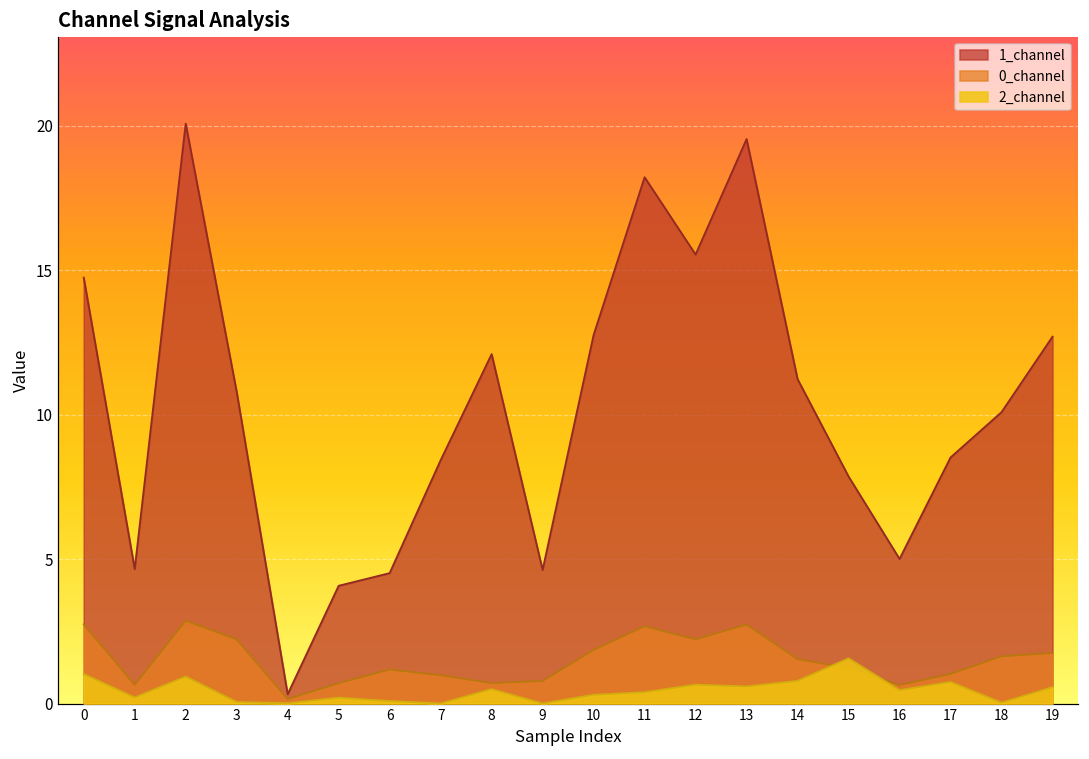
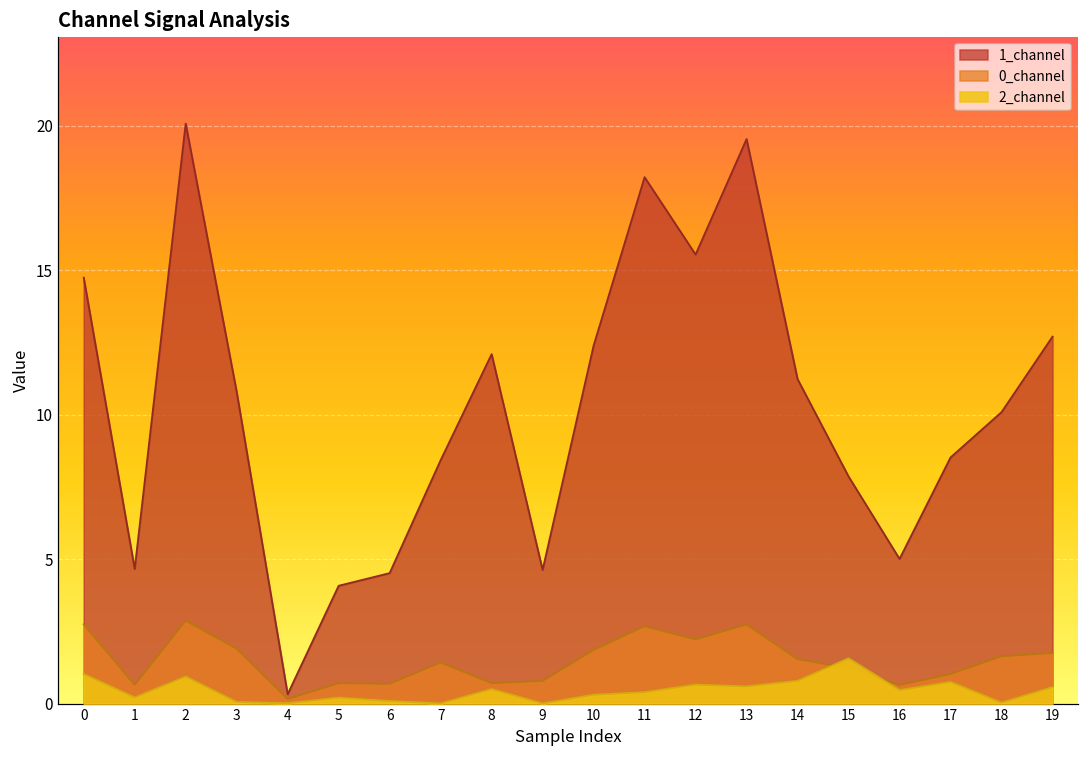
  {
    "1_channel": {
      "0": 14.7,
      "1": 4.7,
      "2": 20.1,
      "3": 10.8,
      "4": 0.3,
      "5": 4.1,
      "6": 4.5,
      "7": 8.4,
      "8": 12.1,
      "9": 4.6,
-     "10": 12.8,
+     "10": 12.4,
      "11": 18.2,
      "12": 15.5,
      "13": 19.5,
      "14": 11.2,
      "15": 7.9,
      "16": 5.0,
      "17": 8.5,
      "18": 10.1,
      "19": 12.7
    },
    "0_channel": {
      "0": 2.7,
      "1": 0.6,
      "2": 2.9,
-     "3": 2.2,
+     "3": 1.9,
      "4": 0.2,
      "5": 0.7,
-     "6": 1.2,
-     "7": 1.0,
+     "6": 0.7,
+     "7": 1.4,
      "8": 0.7,
      "9": 0.8,
      "10": 1.9,
      "11": 2.7,
      "12": 2.2,
      "13": 2.7,
      "14": 1.5,
      "15": 1.2,
      "16": 0.6,
      "17": 1.0,
      "18": 1.6,
      "19": 1.7
    },
    "2_channel": {
      "0": 1.0,
      "1": 0.2,
      "2": 0.9,
      "3": 0.1,
      "4": 0.0,
      "5": 0.2,
      "6": 0.1,
      "7": 0.0,
      "8": 0.5,
      "9": 0.0,
      "10": 0.3,
      "11": 0.4,
      "12": 0.7,
      "13": 0.6,
      "14": 0.8,
      "15": 1.6,
      "16": 0.5,
      "17": 0.7,
      "18": 0.0,
      "19": 0.6
    }
  }
